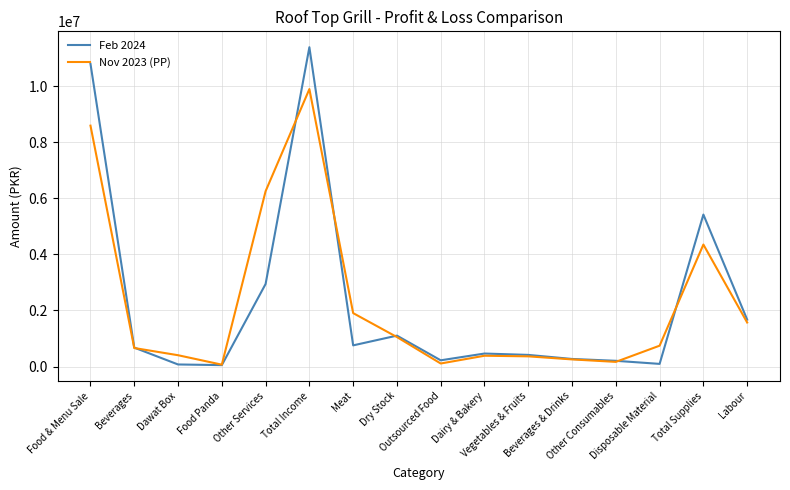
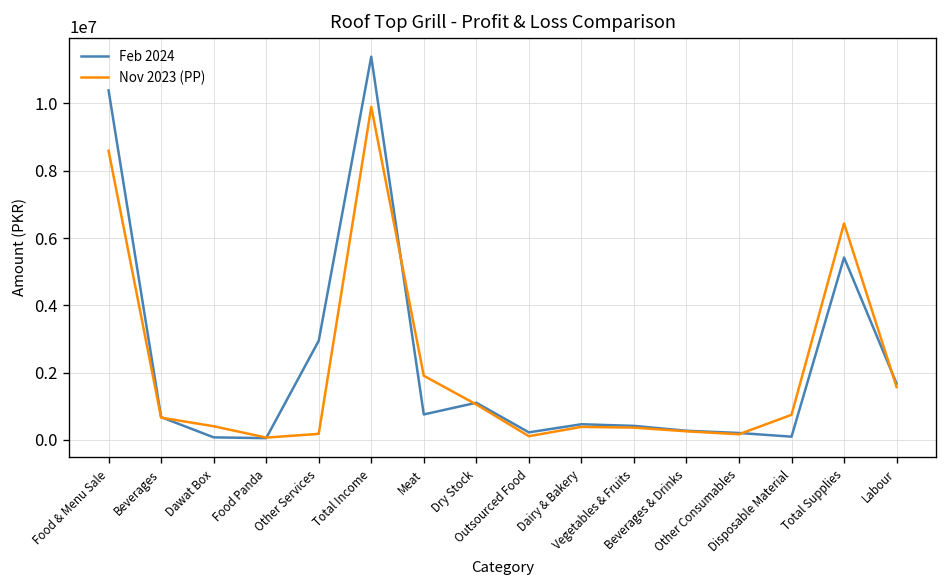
  {
    "Feb 2024": {
-     "Food & Menu Sale": 10800000,
+     "Food & Menu Sale": 10400000,
      "Dawat Box": 100000,
      "Other Services": 2900000,
      "Total Income": 11400000,
      "Meat": 800000,
      "Outsourced Food": 200000,
      "Disposable Material": 100000,
      "Total Supplies": 5400000,
      "Labour": 1700000
    },
    "Nov 2023 (PP)": {
      "Food & Menu Sale": 8600000,
      "Dawat Box": 400000,
-     "Other Services": 6300000,
+     "Other Services": 200000,
      "Total Income": 9900000,
      "Meat": 1900000,
      "Outsourced Food": 100000,
      "Disposable Material": 700000,
-     "Total Supplies": 4400000,
+     "Total Supplies": 6400000,
      "Labour": 1600000
    }
  }
